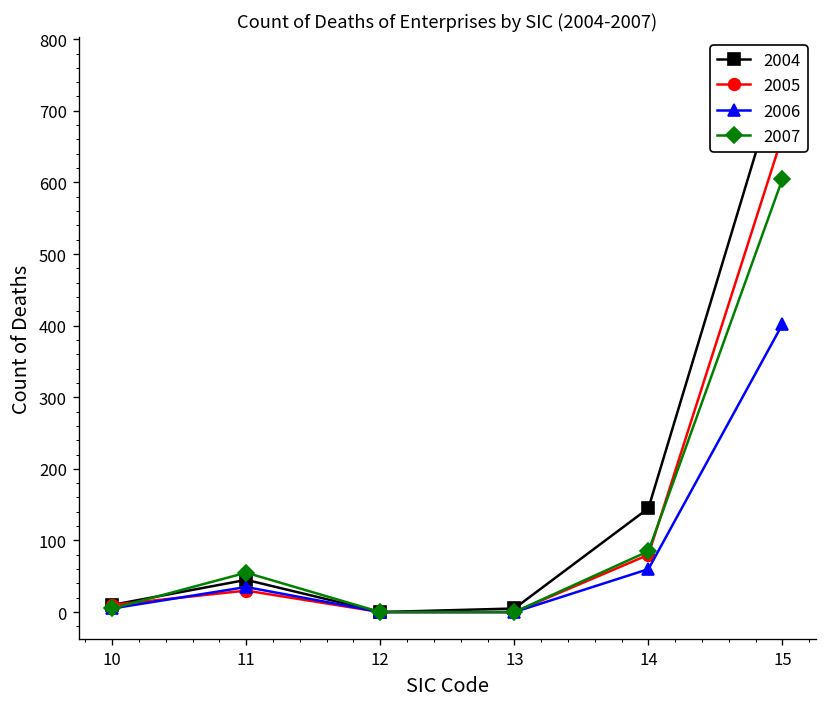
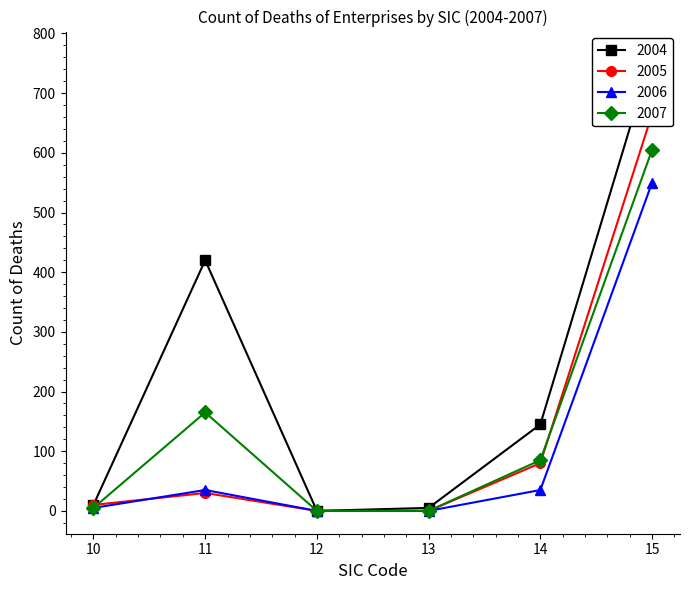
  {
    "2004": {
-     "11": 50,
+     "11": 420,
      "13": 10,
      "14": 150
    },
    "2005": {
      "11": 30,
      "14": 80
    },
    "2006": {
      "11": 40,
-     "14": 60,
-     "15": 400
+     "14": 40,
+     "15": 550
    },
    "2007": {
-     "11": 60,
+     "11": 170,
      "14": 90,
      "15": 610
    }
  }
